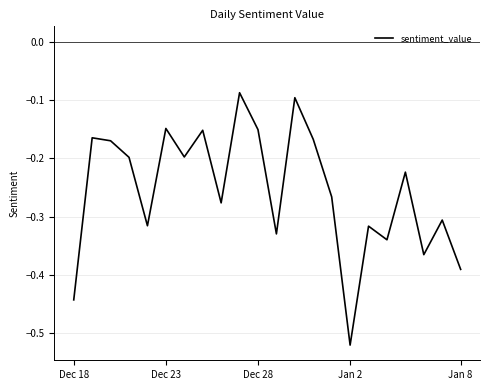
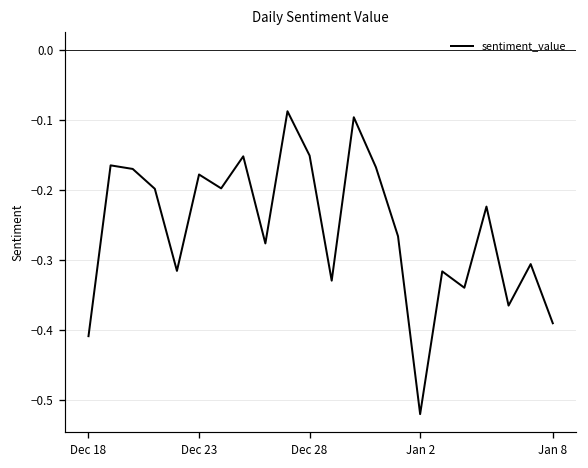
  {
-   "Dec 18": -0.44,
-   "Dec 23": -0.15,
+   "Dec 18": -0.41,
+   "Dec 23": -0.18,
    "Dec 28": -0.15,
    "Jan 2": -0.52,
    "Jan 8": -0.39
  }
